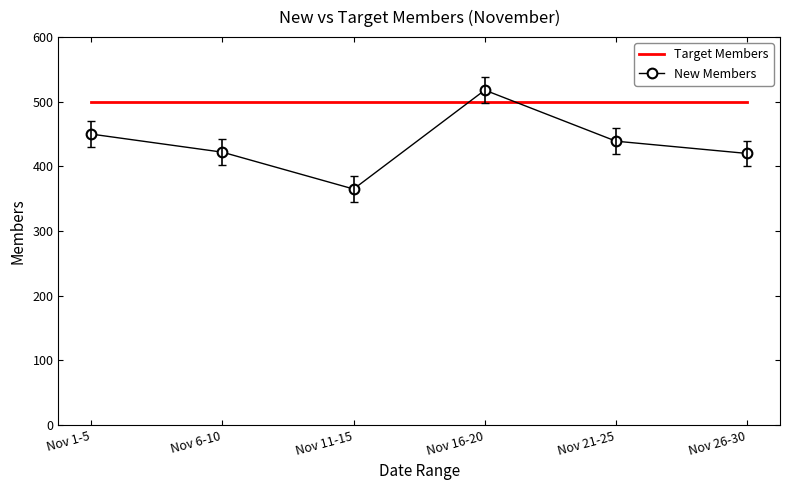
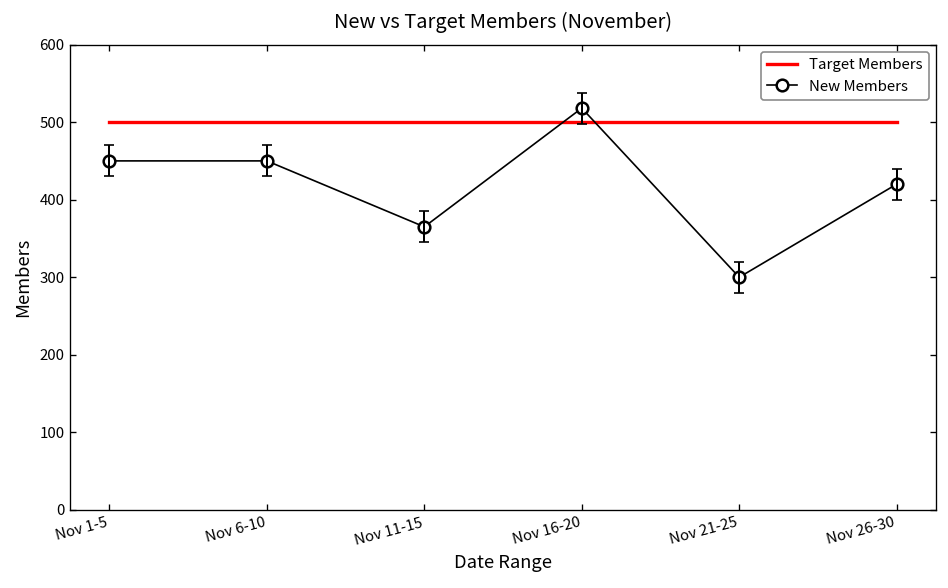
  {
    "Target Members": {
      "Nov 1-5": 500,
      "Nov 6-10": 500,
      "Nov 11-15": 500,
      "Nov 21-25": 500,
      "Nov 26-30": 500
    },
    "New Members": {
      "Nov 1-5": 450,
-     "Nov 6-10": 420,
+     "Nov 6-10": 450,
      "Nov 11-15": 370,
      "Nov 16-20": 520,
-     "Nov 21-25": 440,
+     "Nov 21-25": 300,
      "Nov 26-30": 420
    }
  }
